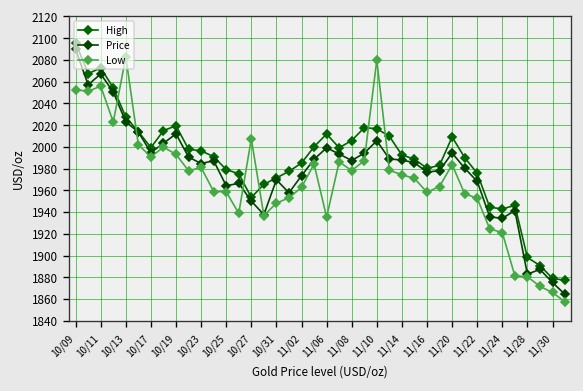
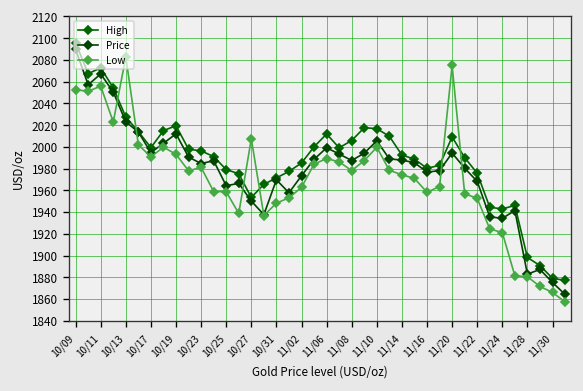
  {
    "Low": {
      "10/09": 2050,
      "10/11": 2060,
      "10/17": 1990,
      "10/19": 1990,
      "10/23": 1980,
      "10/25": 1960,
      "10/27": 2010,
      "10/31": 1950,
      "11/02": 1960,
-     "11/06": 1940,
+     "11/06": 1990,
      "11/08": 1980,
-     "11/10": 2080,
+     "11/10": 2000,
      "11/14": 1970,
      "11/16": 1960,
-     "11/20": 1980,
+     "11/20": 2070,
      "11/22": 1950,
      "11/24": 1920,
      "11/30": 1870
    }
  }
